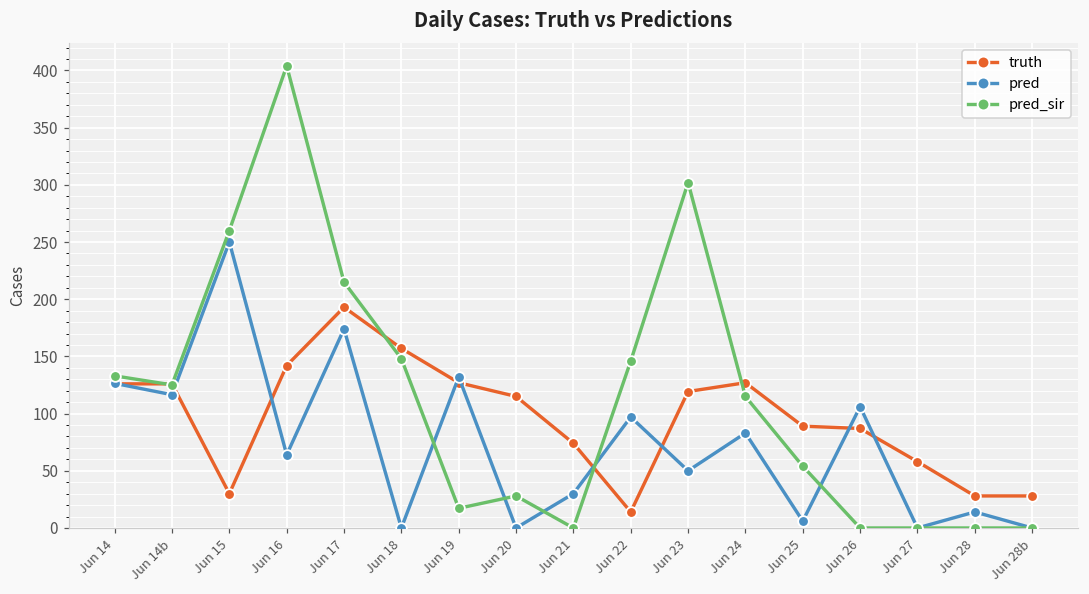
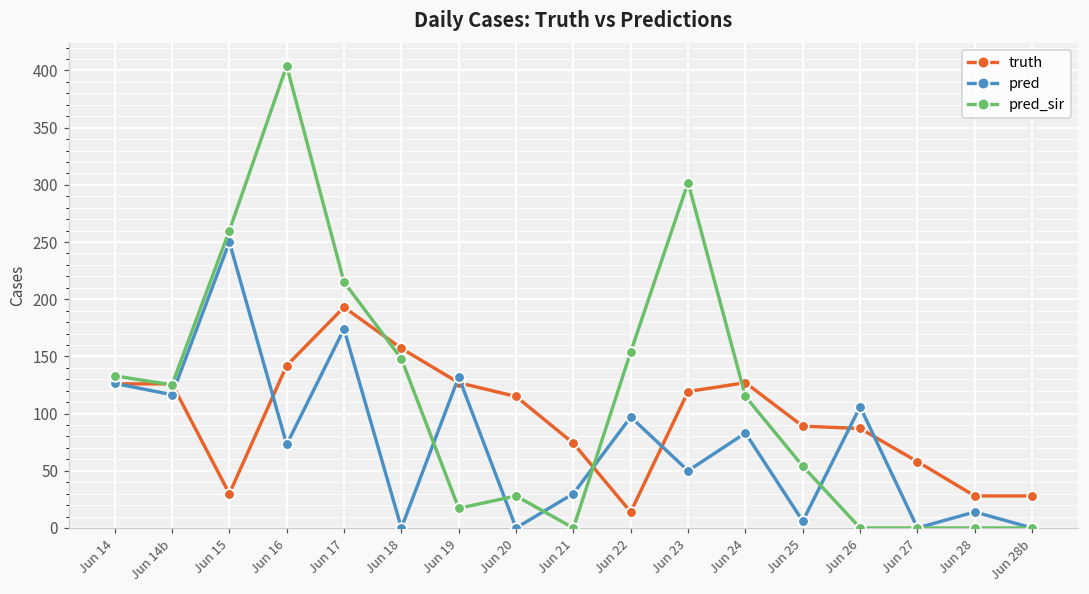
  {
    "truth": {
      "Jun 15": 30,
      "Jun 16": 142,
      "Jun 17": 193,
      "Jun 18": 157,
      "Jun 19": 127,
      "Jun 20": 115,
      "Jun 21": 74,
      "Jun 22": 14,
      "Jun 23": 119,
      "Jun 24": 127,
      "Jun 25": 89,
      "Jun 26": 87,
      "Jun 27": 58,
      "Jun 28": 28,
      "Jun 28b": 28
    },
    "pred": {
      "Jun 14b": 117,
      "Jun 15": 250,
-     "Jun 16": 64,
+     "Jun 16": 73,
      "Jun 17": 174,
      "Jun 18": 0,
      "Jun 19": 132,
      "Jun 20": 0,
      "Jun 21": 30,
      "Jun 22": 97,
      "Jun 23": 50,
      "Jun 24": 83,
      "Jun 25": 6,
      "Jun 26": 106,
      "Jun 28": 14
    },
    "pred_sir": {
      "Jun 14": 133,
      "Jun 15": 260,
      "Jun 16": 404,
      "Jun 17": 215,
      "Jun 18": 148,
      "Jun 19": 17,
      "Jun 20": 28,
      "Jun 21": 0,
-     "Jun 22": 146,
+     "Jun 22": 154,
      "Jun 23": 302,
      "Jun 24": 115,
      "Jun 25": 54,
      "Jun 26": 0,
      "Jun 28": 0
    }
  }
